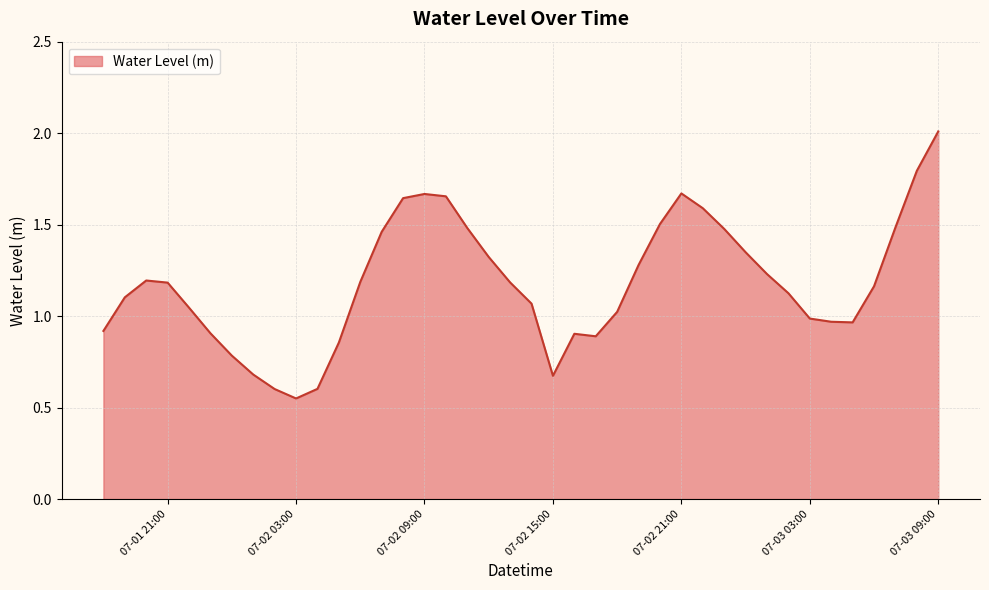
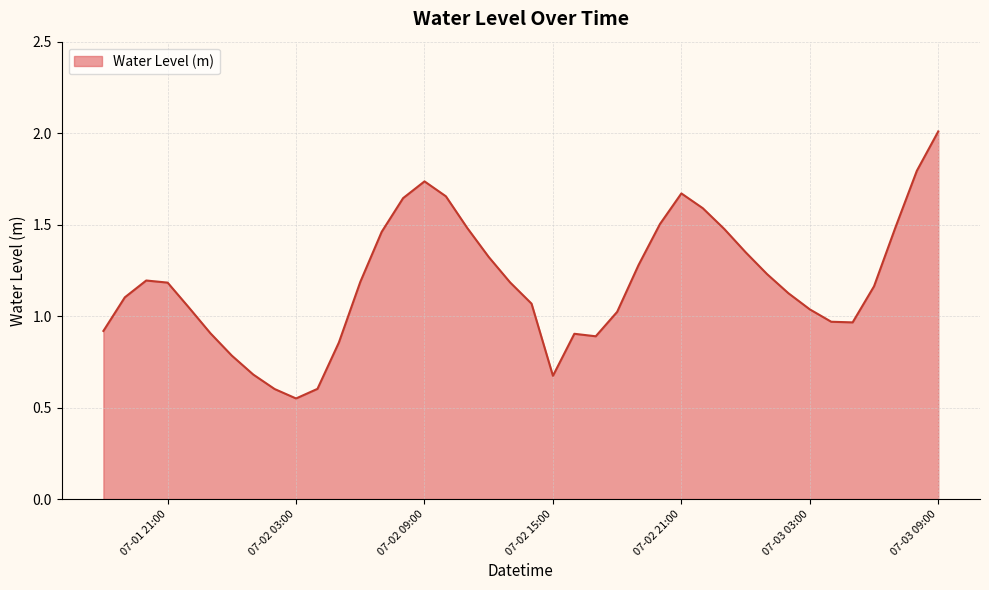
  {
    "07-01 21:00": 1.18,
    "07-02 03:00": 0.55,
-   "07-02 09:00": 1.67,
+   "07-02 09:00": 1.74,
    "07-02 15:00": 0.67,
    "07-02 21:00": 1.67,
-   "07-03 03:00": 0.99,
+   "07-03 03:00": 1.04,
    "07-03 09:00": 2.01
  }
